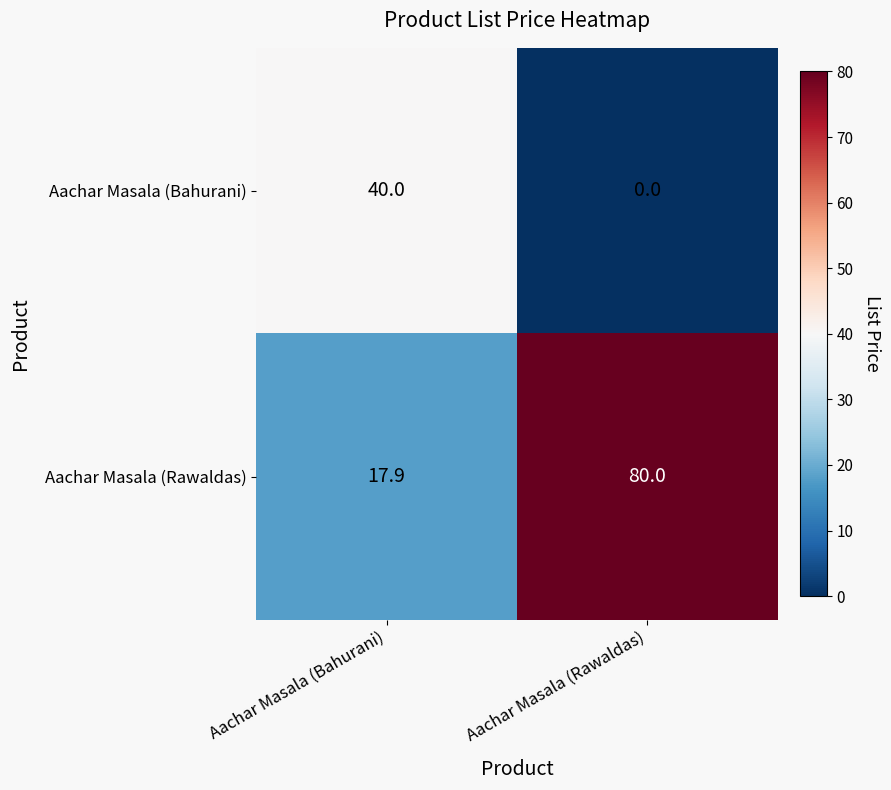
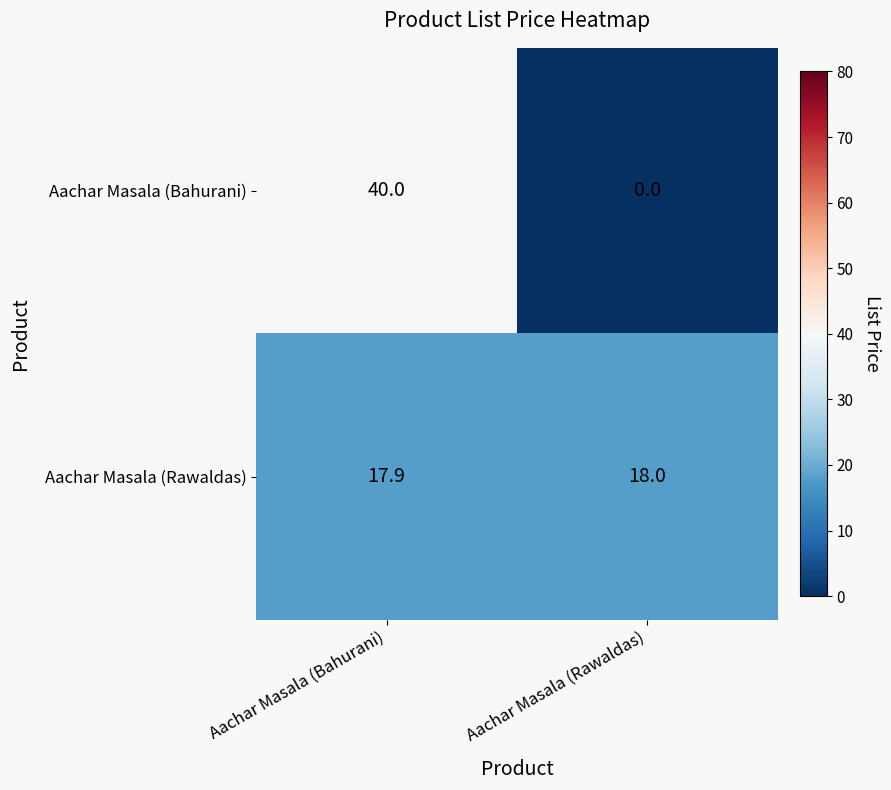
  {
    "Aachar Masala (Bahurani)": {
      "Aachar Masala (Bahurani)": 40.0,
      "Aachar Masala (Rawaldas)": 0.0
    },
    "Aachar Masala (Rawaldas)": {
      "Aachar Masala (Bahurani)": 17.9,
-     "Aachar Masala (Rawaldas)": 80.0
+     "Aachar Masala (Rawaldas)": 18.0
    }
  }
